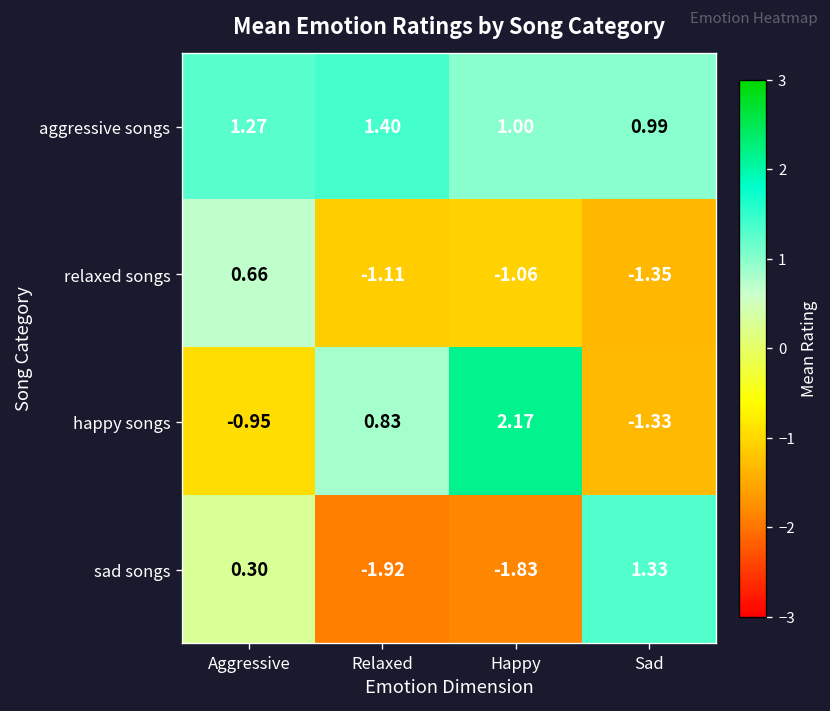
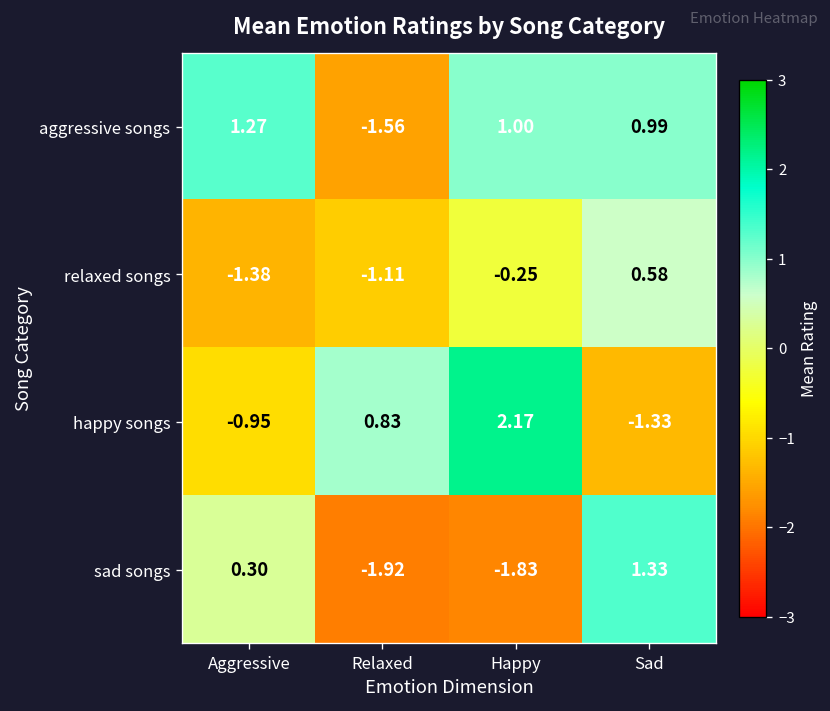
  {
    "aggressive songs": {
      "Aggressive": 1.27,
-     "Relaxed": 1.40,
+     "Relaxed": -1.56,
      "Happy": 1.00,
      "Sad": 0.99
    },
    "relaxed songs": {
-     "Aggressive": 0.66,
+     "Aggressive": -1.38,
      "Relaxed": -1.11,
-     "Happy": -1.06,
-     "Sad": -1.35
+     "Happy": -0.25,
+     "Sad": 0.58
    },
    "happy songs": {
      "Aggressive": -0.95,
      "Relaxed": 0.83,
      "Happy": 2.17,
      "Sad": -1.33
    },
    "sad songs": {
      "Aggressive": 0.30,
      "Relaxed": -1.92,
      "Happy": -1.83,
      "Sad": 1.33
    }
  }
